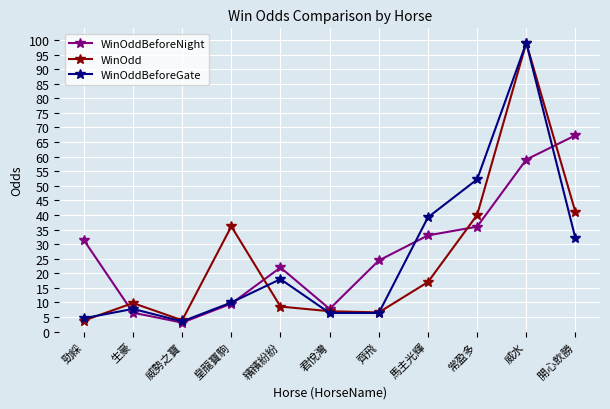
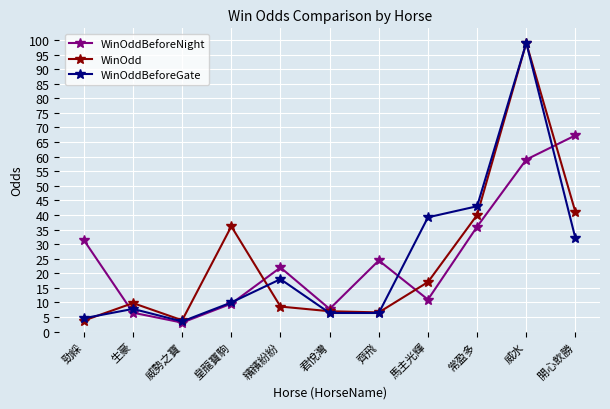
  {
    "WinOddBeforeNight": {
      "勁綵": 31,
      "生豪": 7,
      "繽繽紛紛": 22,
      "齊飛": 24,
-     "馬主光輝": 33,
+     "馬主光輝": 11,
      "常盈多": 36,
      "威水": 59,
      "開心飲勝": 67
    },
    "WinOdd": {
      "生豪": 10,
      "皇龍寶駒": 36,
      "繽繽紛紛": 9,
      "馬主光輝": 17,
      "常盈多": 40,
      "開心飲勝": 41
    },
    "WinOddBeforeGate": {
      "生豪": 8,
      "繽繽紛紛": 18,
      "馬主光輝": 39,
-     "常盈多": 52,
+     "常盈多": 43,
      "開心飲勝": 32
    }
  }
